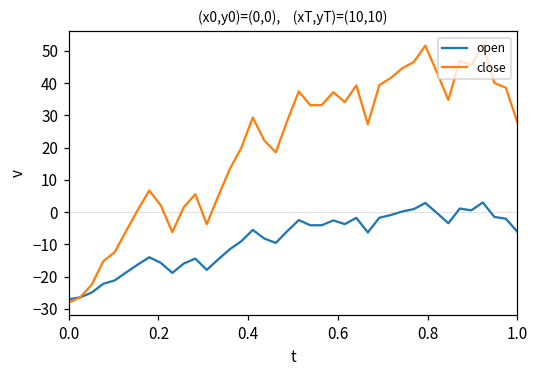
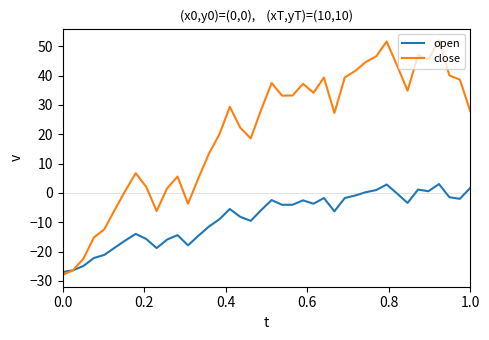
  {
    "open": {
      "0.0": -27,
-     "1.0": -6
+     "1.0": 2
    },
    "close": {
      "0.0": -28,
      "1.0": 28
    }
  }
